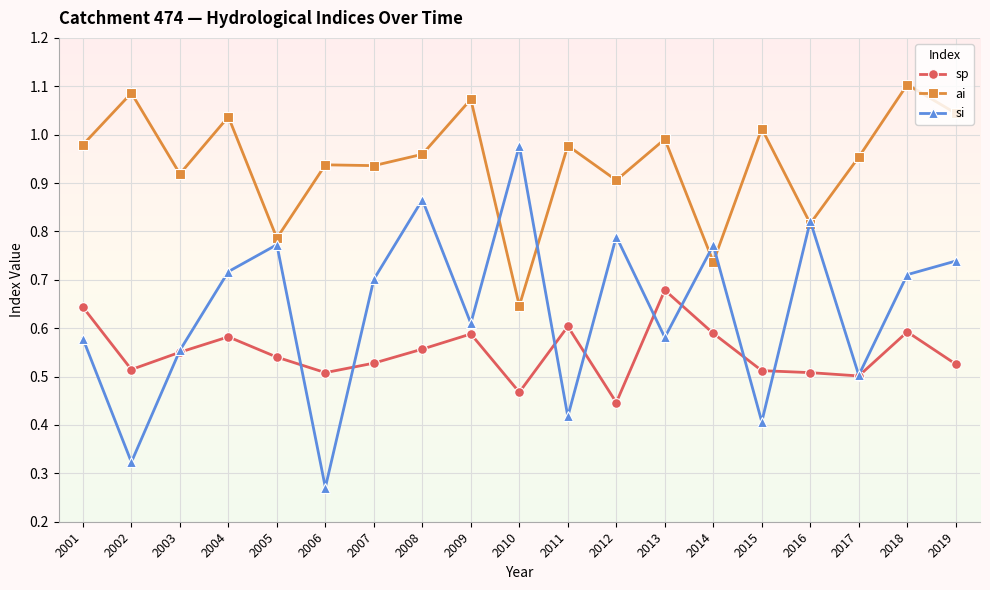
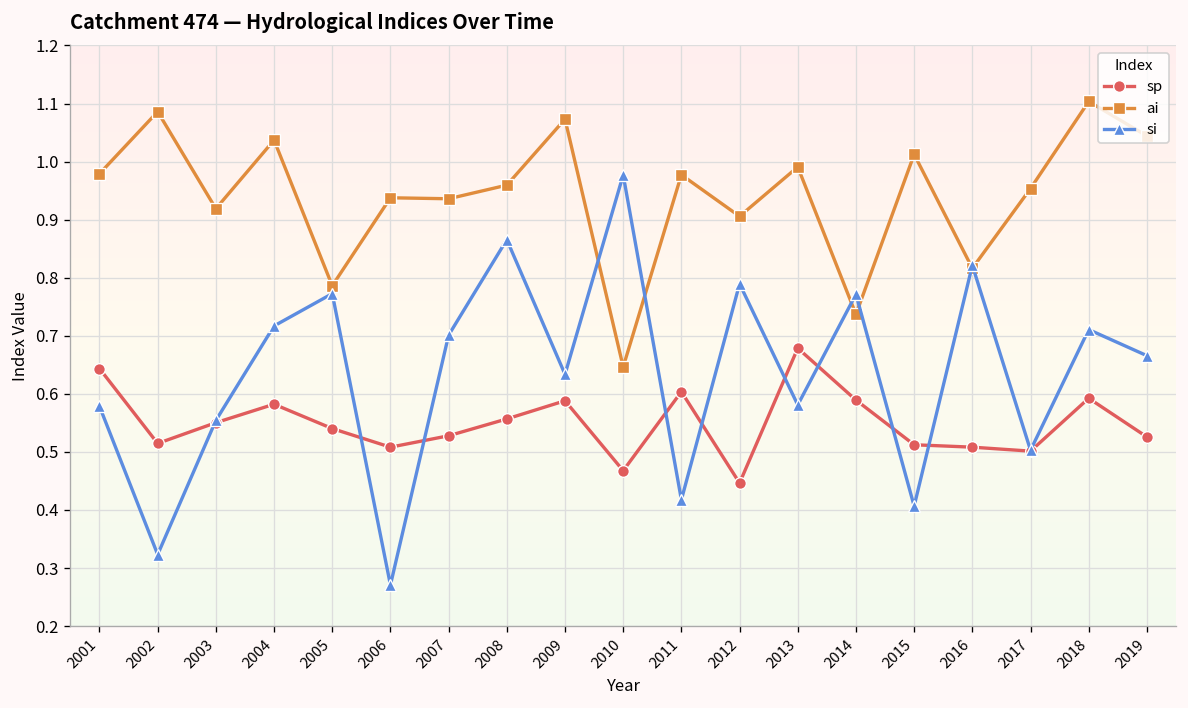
  {
    "si": {
      "2001": 0.58,
      "2002": 0.32,
      "2004": 0.72,
      "2005": 0.77,
      "2006": 0.27,
      "2007": 0.70,
      "2008": 0.87,
-     "2009": 0.61,
+     "2009": 0.63,
      "2010": 0.98,
      "2011": 0.42,
      "2012": 0.79,
      "2013": 0.58,
      "2014": 0.77,
      "2015": 0.41,
      "2018": 0.71,
-     "2019": 0.74
+     "2019": 0.67
    }
  }
